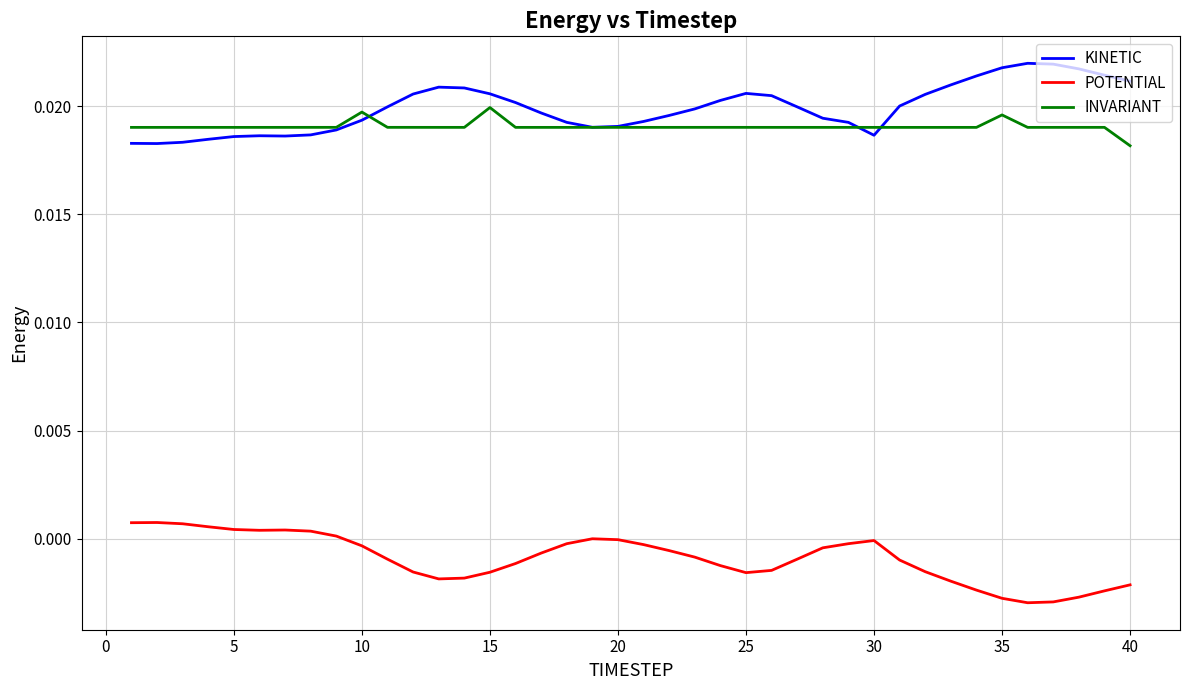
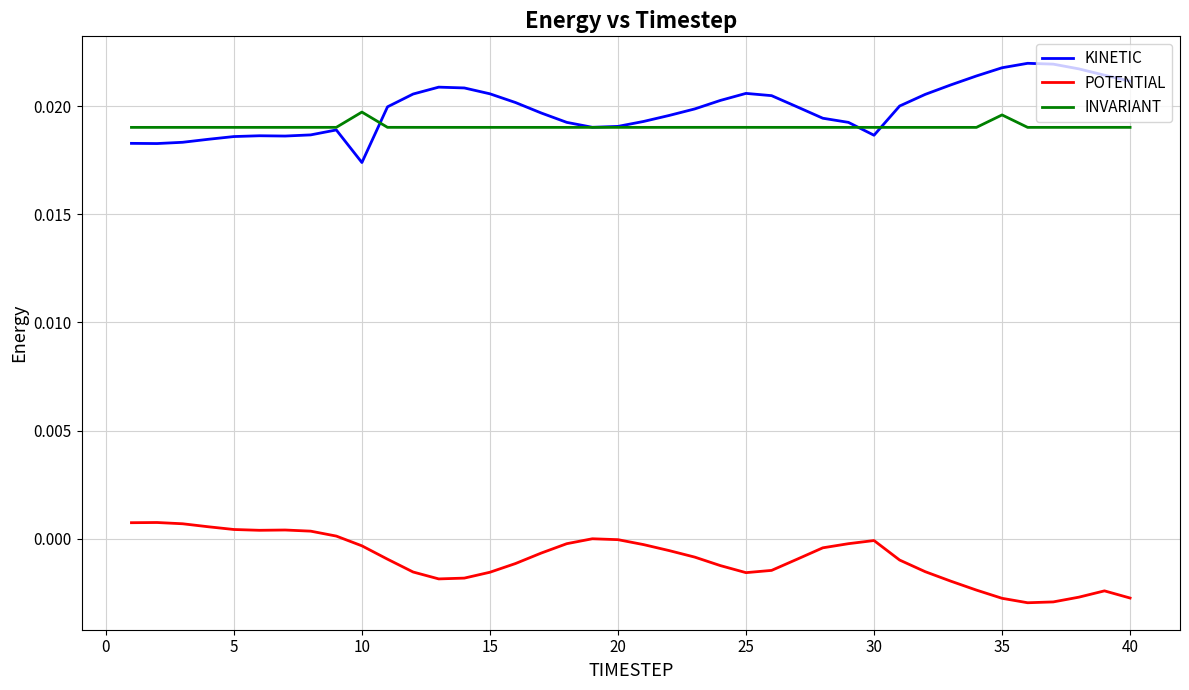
  {
    "KINETIC": {
      "5": 0.0186,
-     "10": 0.0193,
+     "10": 0.0174,
      "15": 0.0206,
      "25": 0.0206,
      "30": 0.0187,
      "35": 0.0218
    },
    "POTENTIAL": {
      "5": 0.0004,
      "10": -0.0003,
      "15": -0.0016,
      "20": 0.0000,
      "25": -0.0016,
      "30": -0.0001,
      "35": -0.0028,
-     "40": -0.0021
+     "40": -0.0027
    },
    "INVARIANT": {
      "5": 0.0190,
      "10": 0.0197,
-     "15": 0.0199,
+     "15": 0.0190,
      "25": 0.0190,
      "30": 0.0190,
      "35": 0.0196,
-     "40": 0.0182
+     "40": 0.0190
    }
  }
